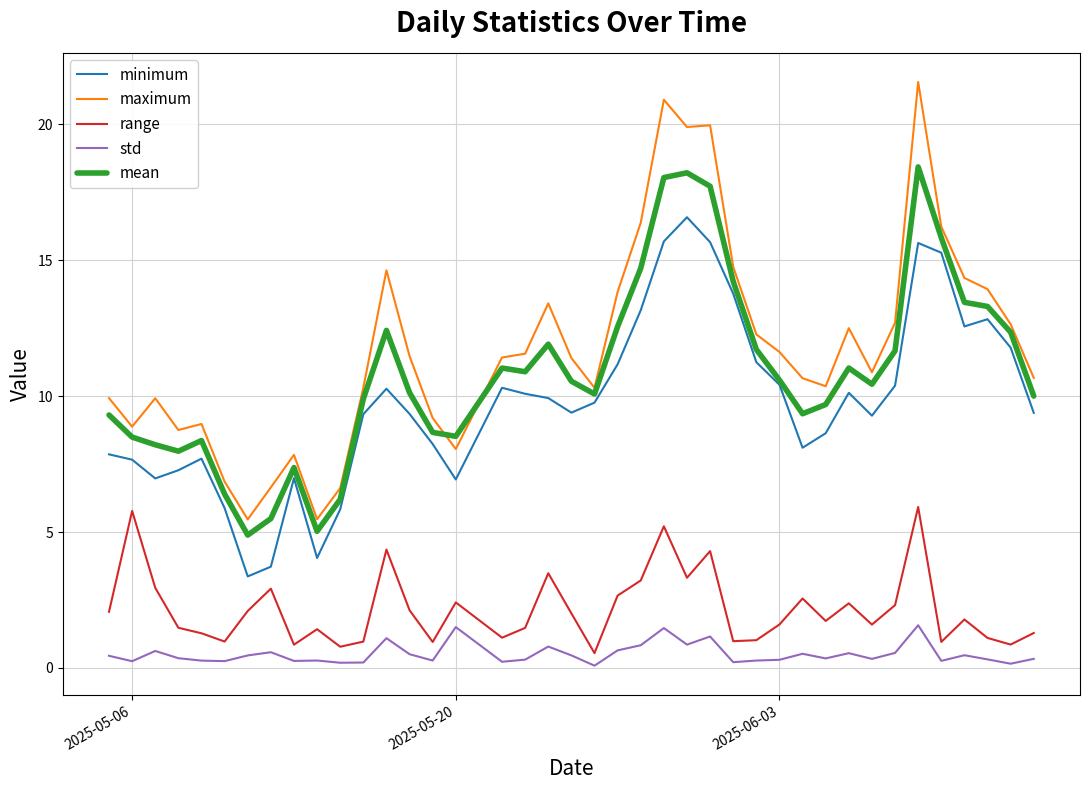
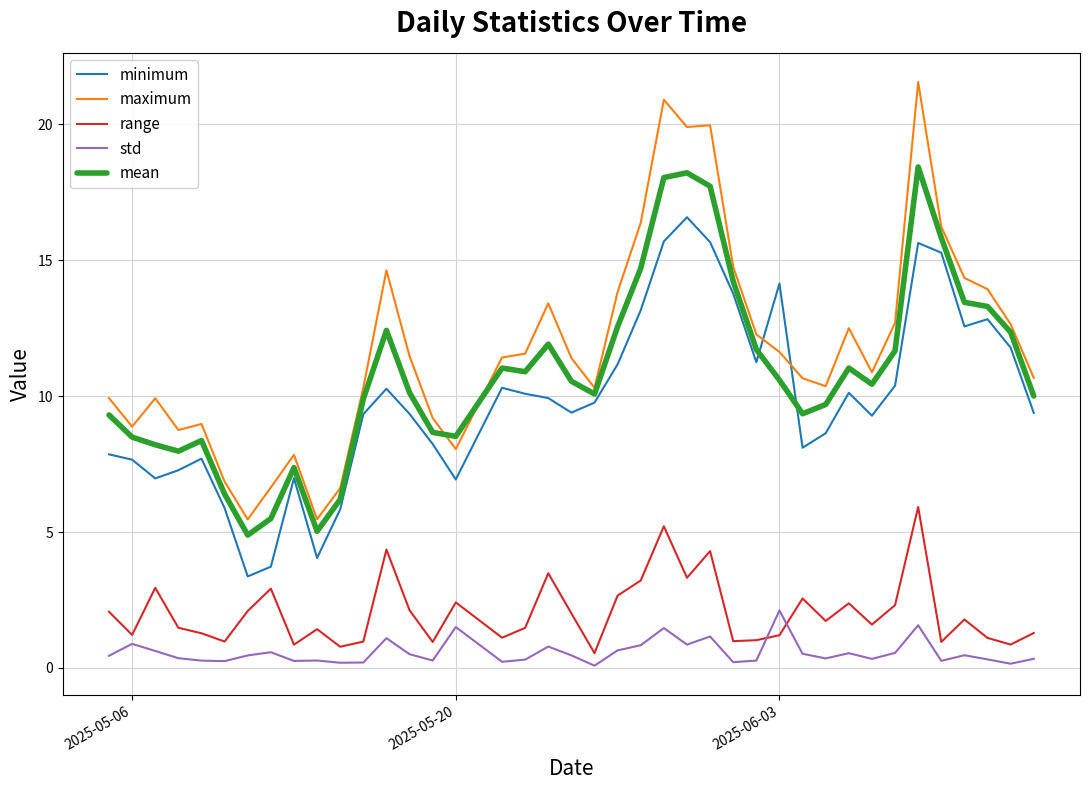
  {
    "minimum": {
      "2025-05-06": 7.7,
      "2025-05-20": 6.9,
-     "2025-06-03": 10.4
+     "2025-06-03": 14.1
    },
    "maximum": {
      "2025-05-06": 8.9,
      "2025-05-20": 8.1,
      "2025-06-03": 11.6
    },
    "range": {
-     "2025-05-06": 5.8,
+     "2025-05-06": 1.2,
      "2025-05-20": 2.4,
-     "2025-06-03": 1.6
+     "2025-06-03": 1.2
    },
    "std": {
-     "2025-05-06": 0.2,
+     "2025-05-06": 0.9,
      "2025-05-20": 1.5,
-     "2025-06-03": 0.3
+     "2025-06-03": 2.1
    },
    "mean": {
      "2025-05-06": 8.5,
      "2025-05-20": 8.5,
      "2025-06-03": 10.6
    }
  }
